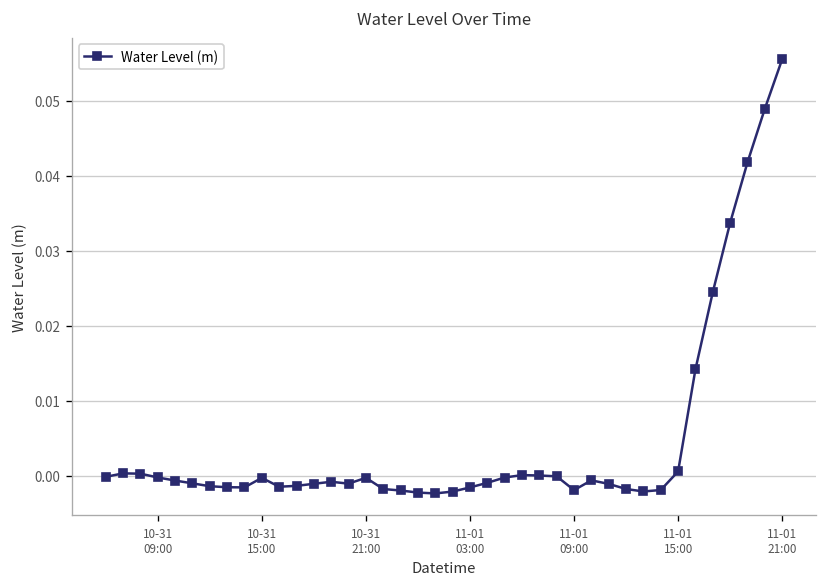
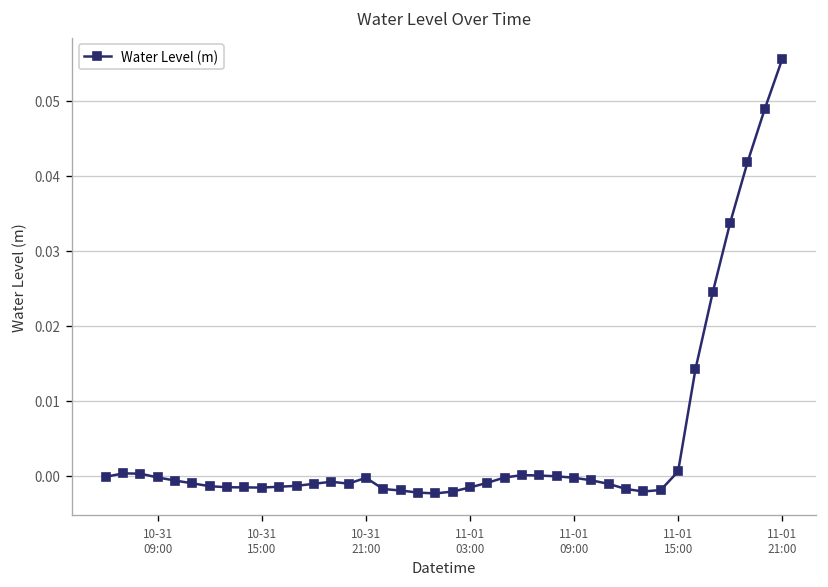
  {
    "10-31 09:00": 0.000,
-   "10-31 15:00": 0.000,
+   "10-31 15:00": -0.002,
    "10-31 21:00": 0.000,
    "11-01 03:00": -0.002,
-   "11-01 09:00": -0.002,
+   "11-01 09:00": 0.000,
    "11-01 15:00": 0.001,
    "11-01 21:00": 0.056
  }
